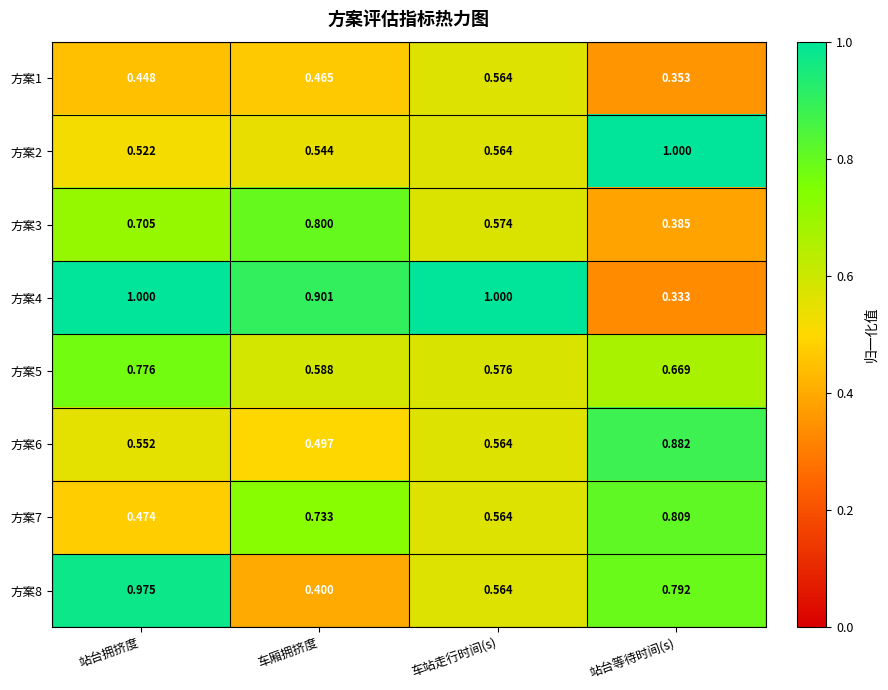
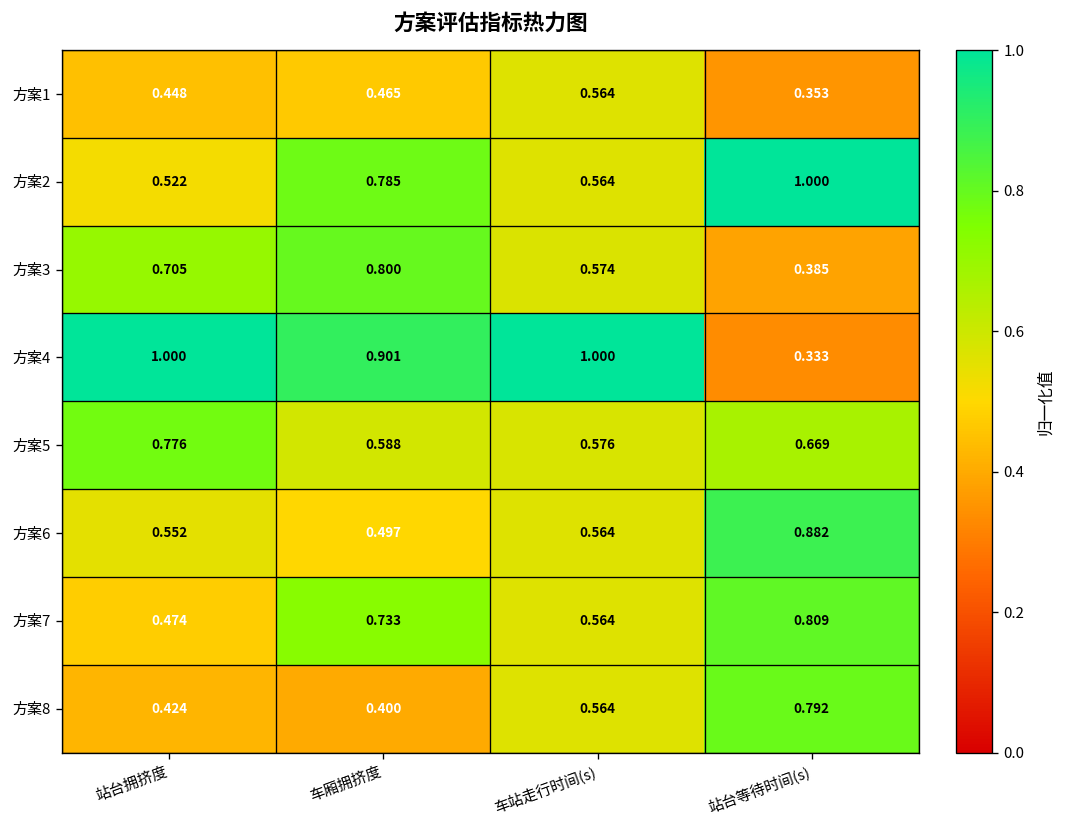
  {
    "方案1": {
      "站台拥挤度": 0.448,
      "车厢拥挤度": 0.465,
      "车站走行时间(s)": 0.564,
      "站台等待时间(s)": 0.353
    },
    "方案2": {
      "站台拥挤度": 0.522,
-     "车厢拥挤度": 0.544,
+     "车厢拥挤度": 0.785,
      "车站走行时间(s)": 0.564,
      "站台等待时间(s)": 1.000
    },
    "方案3": {
      "站台拥挤度": 0.705,
      "车厢拥挤度": 0.800,
      "车站走行时间(s)": 0.574,
      "站台等待时间(s)": 0.385
    },
    "方案4": {
      "站台拥挤度": 1.000,
      "车厢拥挤度": 0.901,
      "车站走行时间(s)": 1.000,
      "站台等待时间(s)": 0.333
    },
    "方案5": {
      "站台拥挤度": 0.776,
      "车厢拥挤度": 0.588,
      "车站走行时间(s)": 0.576,
      "站台等待时间(s)": 0.669
    },
    "方案6": {
      "站台拥挤度": 0.552,
      "车厢拥挤度": 0.497,
      "车站走行时间(s)": 0.564,
      "站台等待时间(s)": 0.882
    },
    "方案7": {
      "站台拥挤度": 0.474,
      "车厢拥挤度": 0.733,
      "车站走行时间(s)": 0.564,
      "站台等待时间(s)": 0.809
    },
    "方案8": {
-     "站台拥挤度": 0.975,
+     "站台拥挤度": 0.424,
      "车厢拥挤度": 0.400,
      "车站走行时间(s)": 0.564,
      "站台等待时间(s)": 0.792
    }
  }
